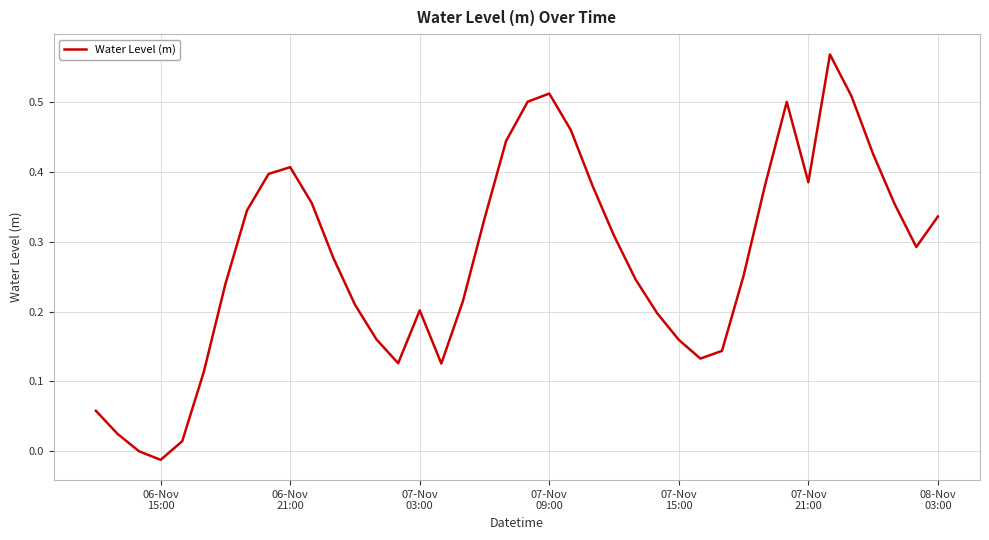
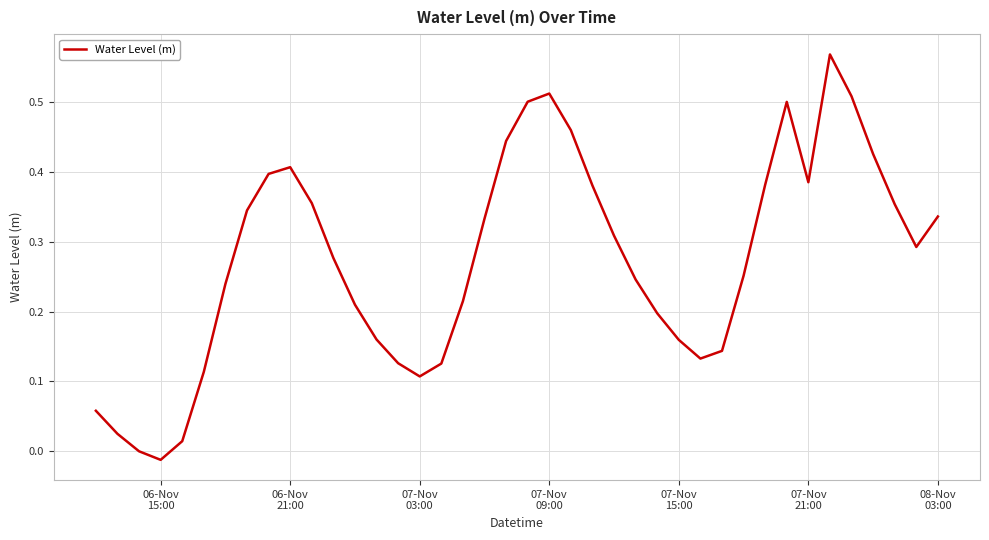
  {
    "06-Nov 15:00": -0.01,
    "06-Nov 21:00": 0.41,
-   "07-Nov 03:00": 0.20,
+   "07-Nov 03:00": 0.11,
    "07-Nov 09:00": 0.51,
    "07-Nov 15:00": 0.16,
    "07-Nov 21:00": 0.39,
    "08-Nov 03:00": 0.34
  }
